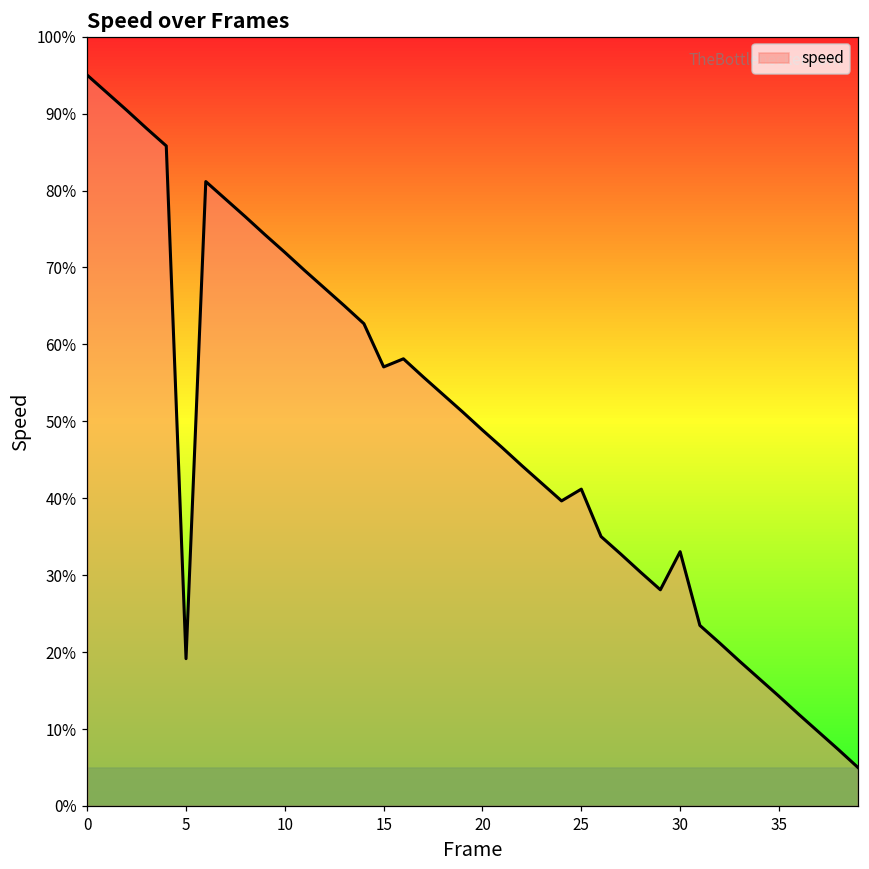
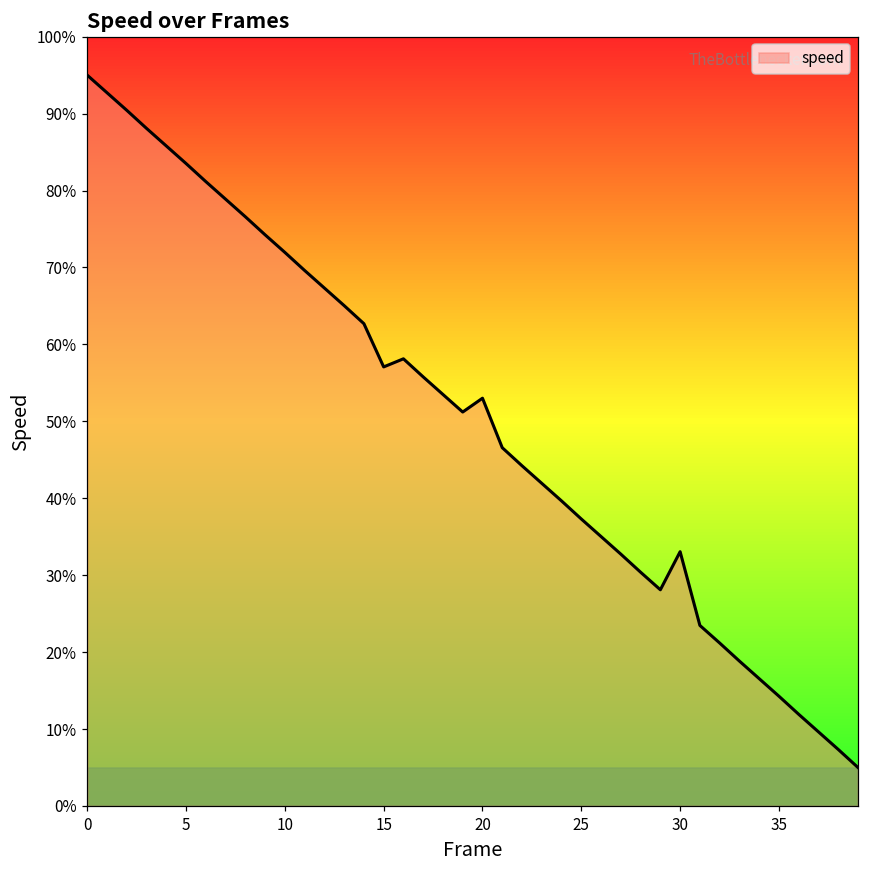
  {
    "0": "95%",
-   "5": "19%",
+   "5": "84%",
    "10": "72%",
    "15": "57%",
-   "20": "49%",
-   "25": "41%",
+   "20": "53%",
+   "25": "37%",
    "30": "33%",
    "35": "14%"
  }
